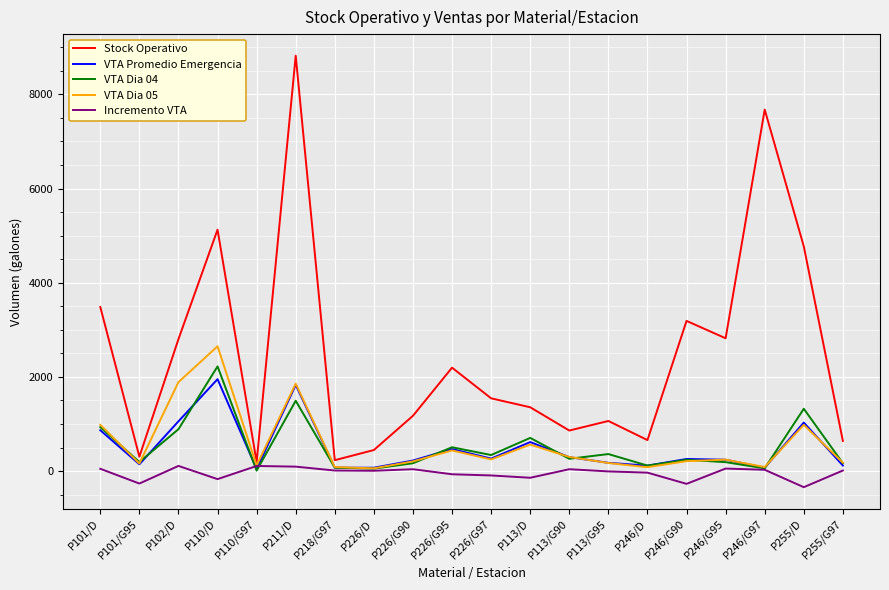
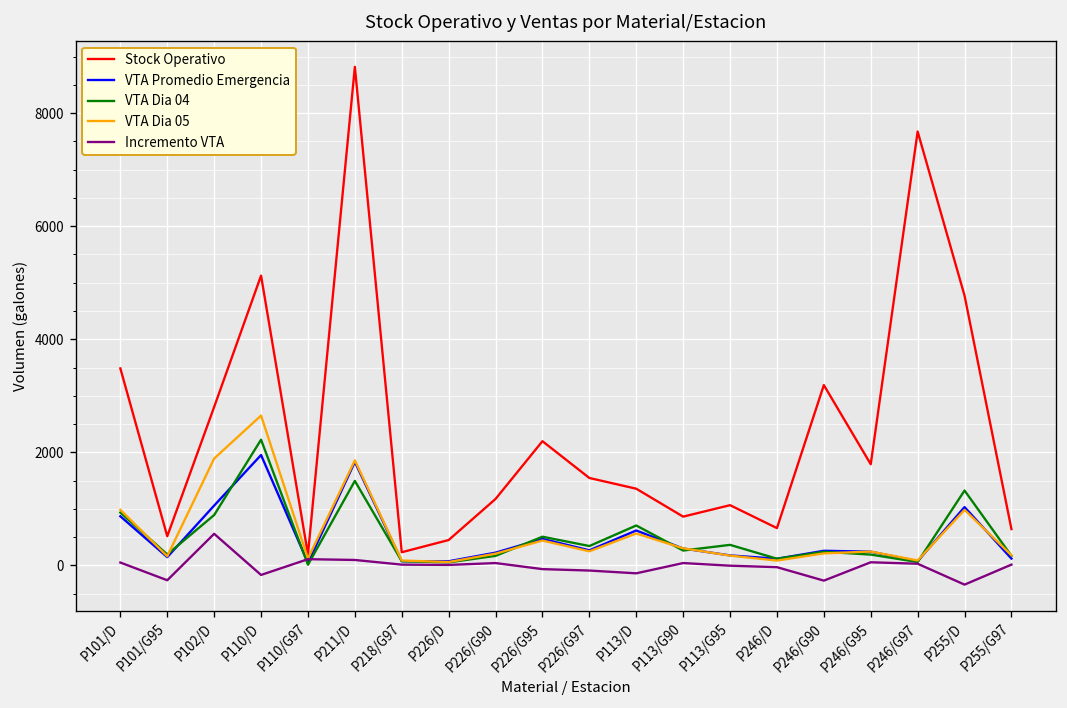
  {
    "Stock Operativo": {
      "P101/D": 3500,
-     "P101/G95": 300,
+     "P101/G95": 500,
      "P102/D": 2800,
      "P110/D": 5100,
      "P110/G97": 200,
      "P211/D": 8800,
      "P218/G97": 200,
      "P226/D": 400,
      "P226/G90": 1200,
      "P226/G95": 2200,
      "P226/G97": 1500,
      "P113/D": 1400,
      "P113/G90": 900,
      "P113/G95": 1100,
      "P246/D": 700,
      "P246/G90": 3200,
-     "P246/G95": 2800,
+     "P246/G95": 1800,
      "P246/G97": 7700,
      "P255/D": 4800,
      "P255/G97": 600
    },
    "VTA Promedio Emergencia": {
      "P101/D": 900,
      "P102/D": 1100,
      "P110/D": 2000
    },
    "VTA Dia 04": {
      "P102/D": 900,
      "P110/D": 2200,
      "P211/D": 1500,
      "P226/G97": 300,
      "P113/D": 700,
      "P113/G95": 400,
      "P255/D": 1300
    },
    "VTA Dia 05": {
      "P102/D": 1900,
      "P110/D": 2600
    },
    "Incremento VTA": {
      "P101/D": 0,
      "P101/G95": -300,
-     "P102/D": 100,
+     "P102/D": 600,
      "P110/D": -200,
      "P211/D": 100,
      "P218/G97": 0,
      "P226/G90": 0,
      "P226/G95": -100,
      "P226/G97": -100,
      "P113/D": -100,
      "P113/G90": 0,
      "P113/G95": 0,
      "P246/D": 0,
      "P246/G90": -300,
      "P246/G95": 100,
      "P255/D": -300,
      "P255/G97": 0
    }
  }
